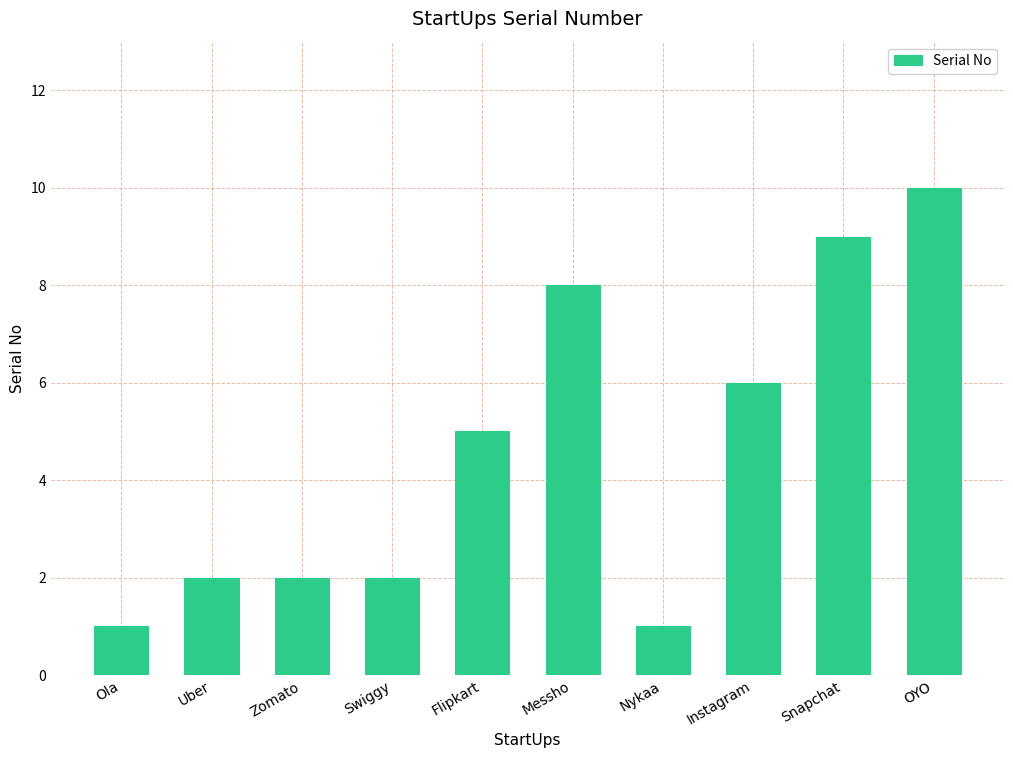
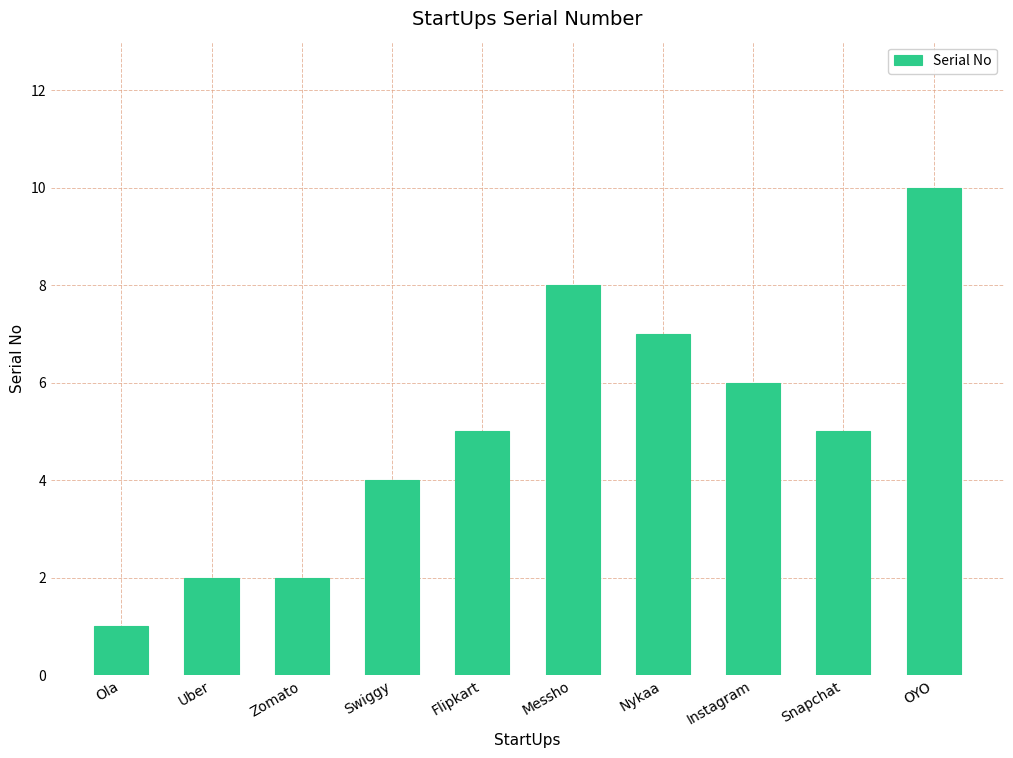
  {
    "Ola": 1,
    "Uber": 2,
    "Zomato": 2,
-   "Swiggy": 2,
+   "Swiggy": 4,
    "Flipkart": 5,
    "Messho": 8,
-   "Nykaa": 1,
+   "Nykaa": 7,
    "Instagram": 6,
-   "Snapchat": 9,
+   "Snapchat": 5,
    "OYO": 10
  }
